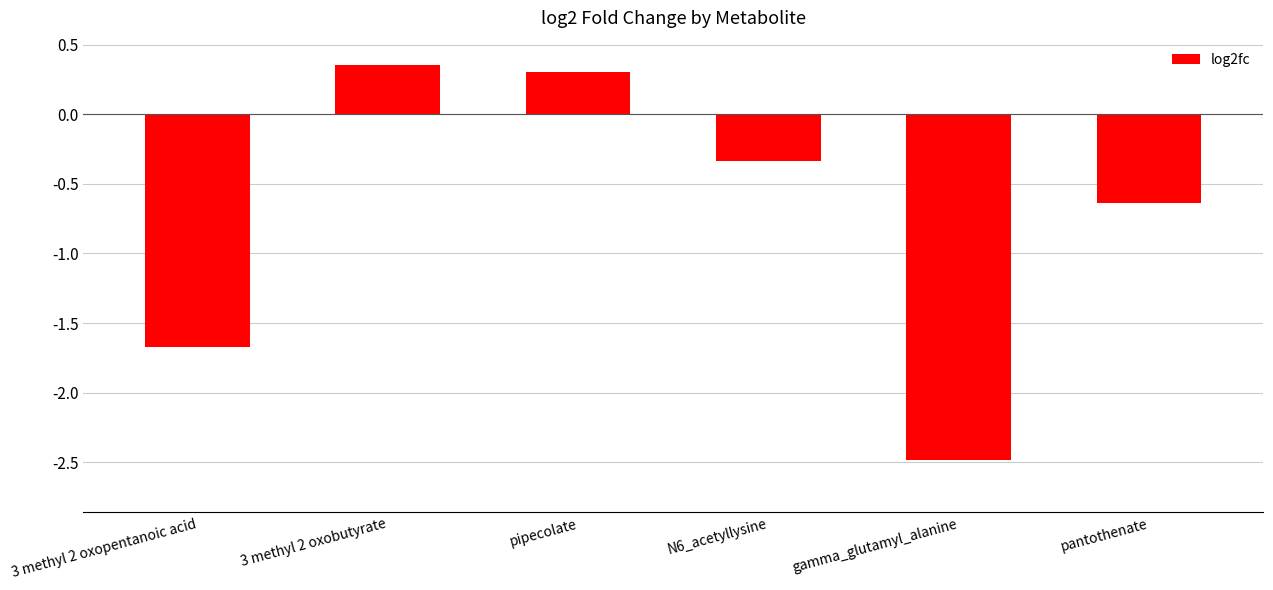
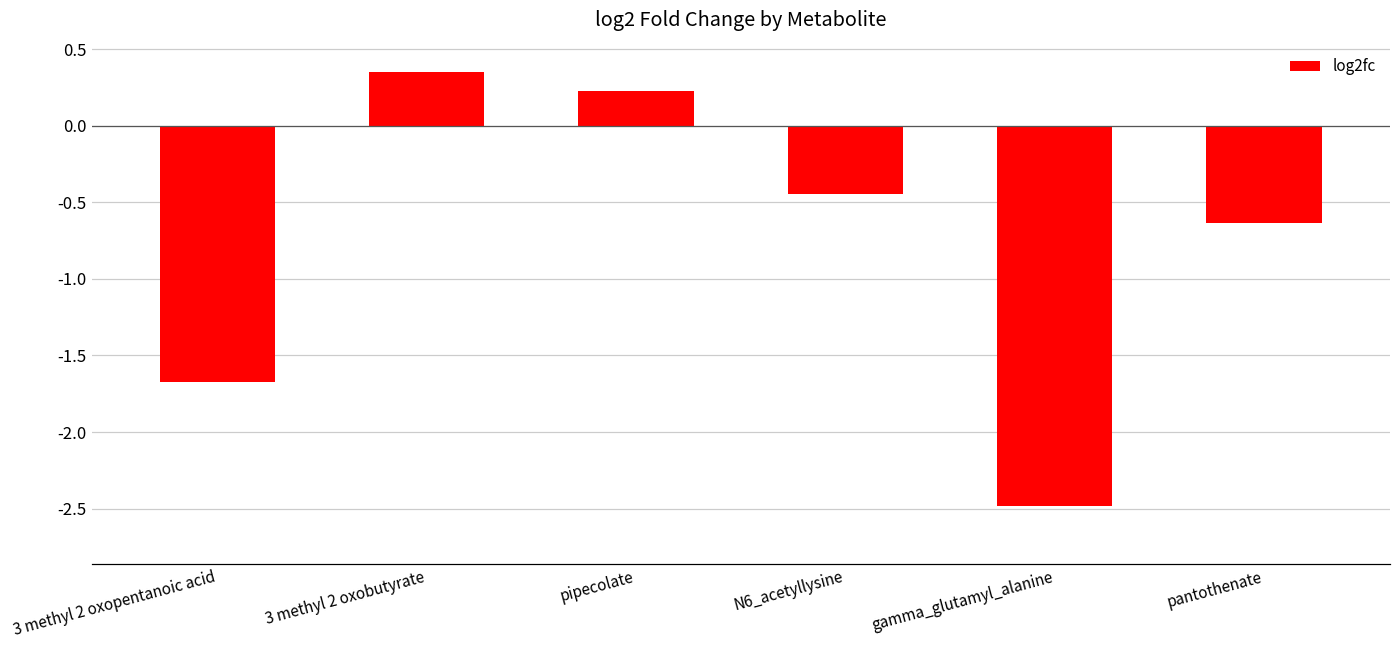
  {
    "3 methyl 2 oxopentanoic acid": -1.67,
    "3 methyl 2 oxobutyrate": 0.35,
-   "pipecolate": 0.30,
-   "N6_acetyllysine": -0.34,
+   "pipecolate": 0.23,
+   "N6_acetyllysine": -0.45,
    "gamma_glutamyl_alanine": -2.49,
    "pantothenate": -0.63
  }
